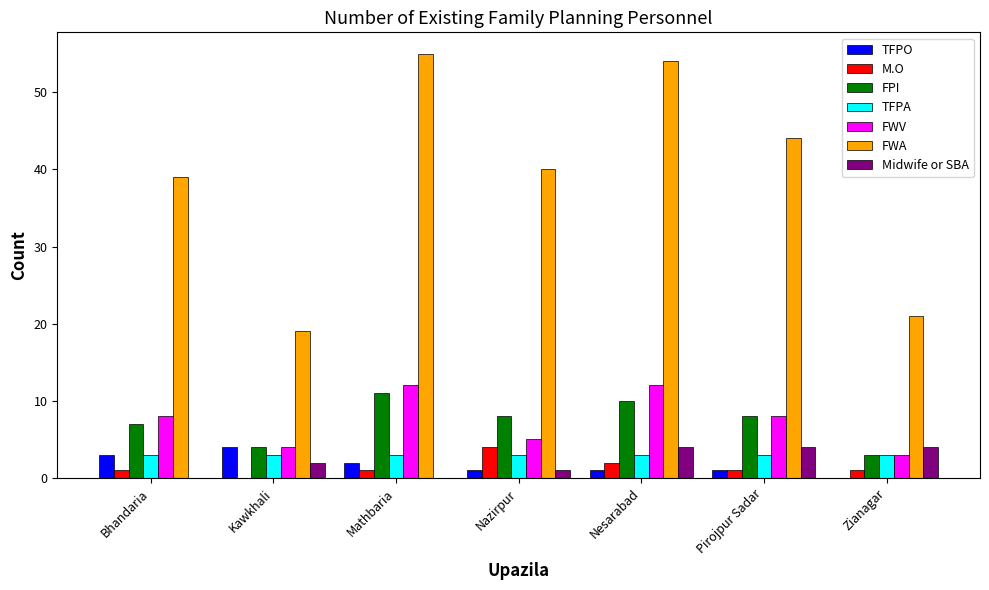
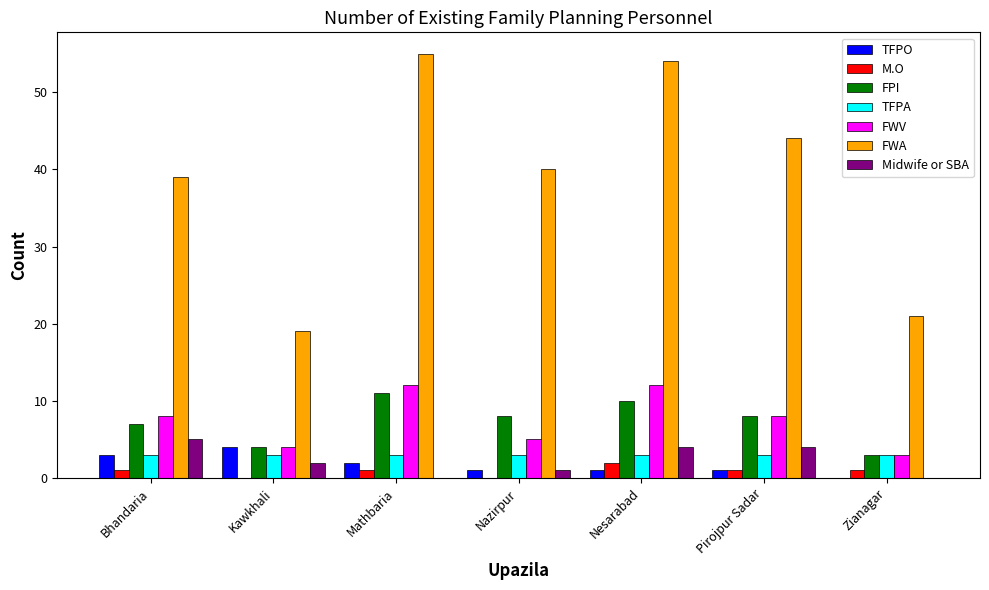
  {
    "TFPO": {
      "Bhandaria": 3,
      "Kawkhali": 4,
      "Mathbaria": 2,
      "Nazirpur": 1,
      "Nesarabad": 1,
      "Pirojpur Sadar": 1,
      "Zianagar": 0
    },
    "M.O": {
      "Bhandaria": 1,
      "Kawkhali": 0,
      "Mathbaria": 1,
-     "Nazirpur": 4,
+     "Nazirpur": 0,
      "Nesarabad": 2,
      "Pirojpur Sadar": 1,
      "Zianagar": 1
    },
    "FPI": {
      "Bhandaria": 7,
      "Kawkhali": 4,
      "Mathbaria": 11,
      "Nazirpur": 8,
      "Nesarabad": 10,
      "Pirojpur Sadar": 8,
      "Zianagar": 3
    },
    "TFPA": {
      "Bhandaria": 3,
      "Kawkhali": 3,
      "Mathbaria": 3,
      "Nazirpur": 3,
      "Nesarabad": 3,
      "Pirojpur Sadar": 3,
      "Zianagar": 3
    },
    "FWV": {
      "Bhandaria": 8,
      "Kawkhali": 4,
      "Mathbaria": 12,
      "Nazirpur": 5,
      "Nesarabad": 12,
      "Pirojpur Sadar": 8,
      "Zianagar": 3
    },
    "FWA": {
      "Bhandaria": 39,
      "Kawkhali": 19,
      "Mathbaria": 55,
      "Nazirpur": 40,
      "Nesarabad": 54,
      "Pirojpur Sadar": 44,
      "Zianagar": 21
    },
    "Midwife or SBA": {
-     "Bhandaria": 0,
+     "Bhandaria": 5,
      "Kawkhali": 2,
      "Mathbaria": 0,
      "Nazirpur": 1,
      "Nesarabad": 4,
      "Pirojpur Sadar": 4,
-     "Zianagar": 4
+     "Zianagar": 0
    }
  }
